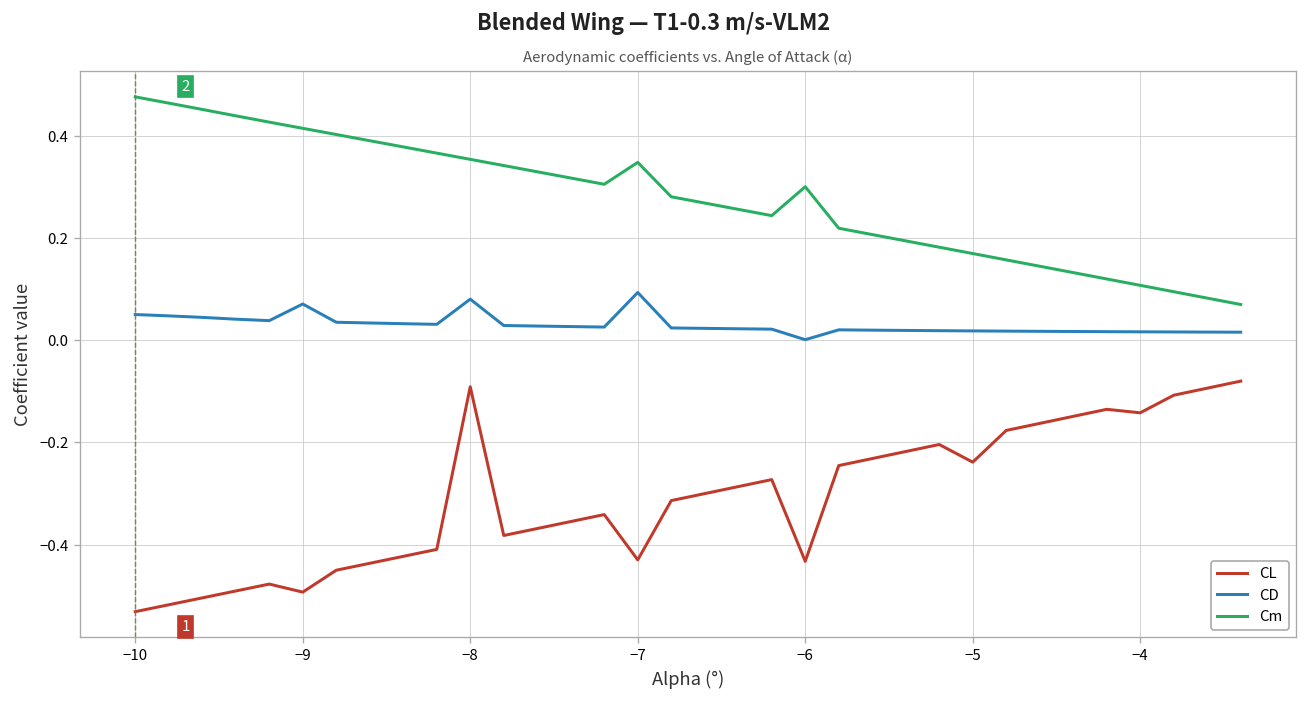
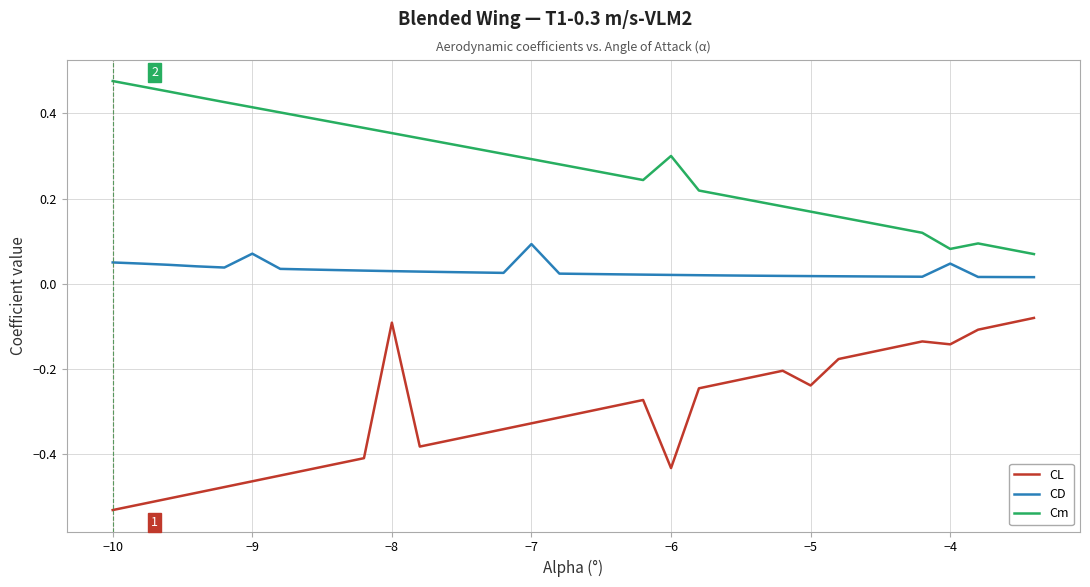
  {
    "CL": {
      "−10": -0.53,
-     "−9": -0.49,
+     "−9": -0.46,
      "−8": -0.09,
-     "−7": -0.43,
+     "−7": -0.33,
      "−6": -0.43,
      "−5": -0.24,
      "−4": -0.14
    },
    "CD": {
      "−10": 0.05,
      "−9": 0.07,
-     "−8": 0.08,
+     "−8": 0.03,
      "−7": 0.09,
-     "−6": 0.00,
+     "−6": 0.02,
      "−5": 0.02,
-     "−4": 0.02
+     "−4": 0.05
    },
    "Cm": {
      "−10": 0.48,
      "−9": 0.41,
      "−8": 0.35,
-     "−7": 0.35,
+     "−7": 0.29,
      "−6": 0.30,
      "−5": 0.17,
-     "−4": 0.11
+     "−4": 0.08
    }
  }
